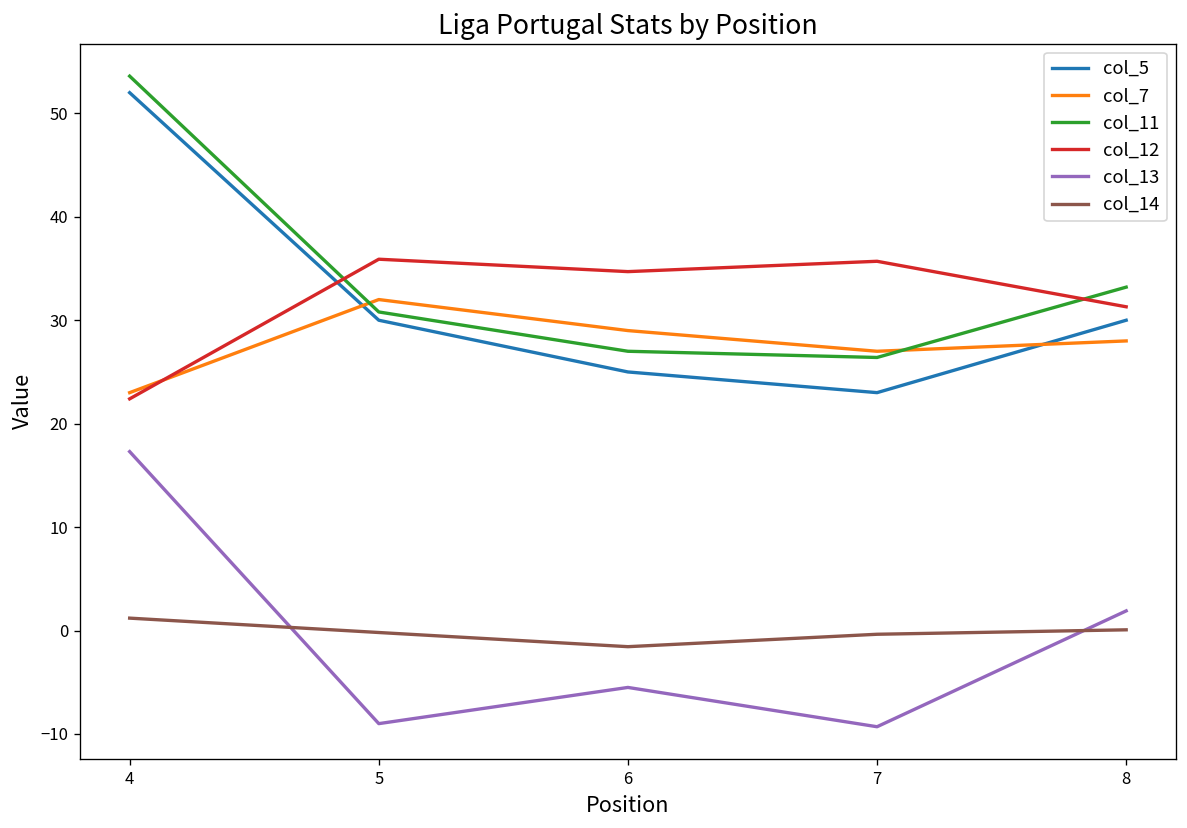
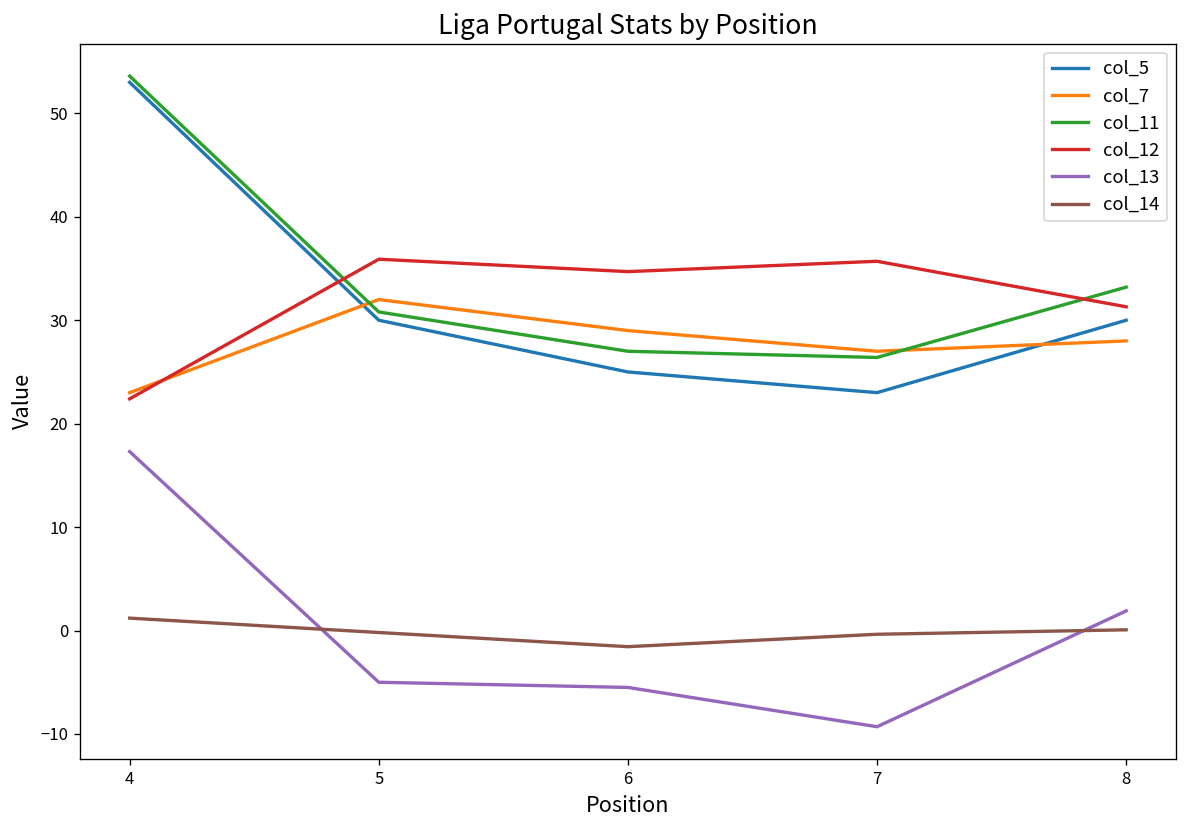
  {
    "col_5": {
-     "4": 52,
+     "4": 53,
      "5": 30,
      "6": 25,
      "7": 23,
      "8": 30
    },
    "col_7": {
      "4": 23,
      "5": 32,
      "6": 29,
      "7": 27,
      "8": 28
    },
    "col_11": {
      "4": 54,
      "5": 31,
      "6": 27,
      "7": 26,
      "8": 33
    },
    "col_12": {
      "4": 22,
      "5": 36,
      "6": 35,
      "7": 36,
      "8": 31
    },
    "col_13": {
      "4": 17,
-     "5": -9,
+     "5": -5,
      "6": -6,
      "7": -9,
      "8": 2
    },
    "col_14": {
      "4": 1,
      "5": 0,
      "6": -2,
      "7": 0,
      "8": 0
    }
  }
